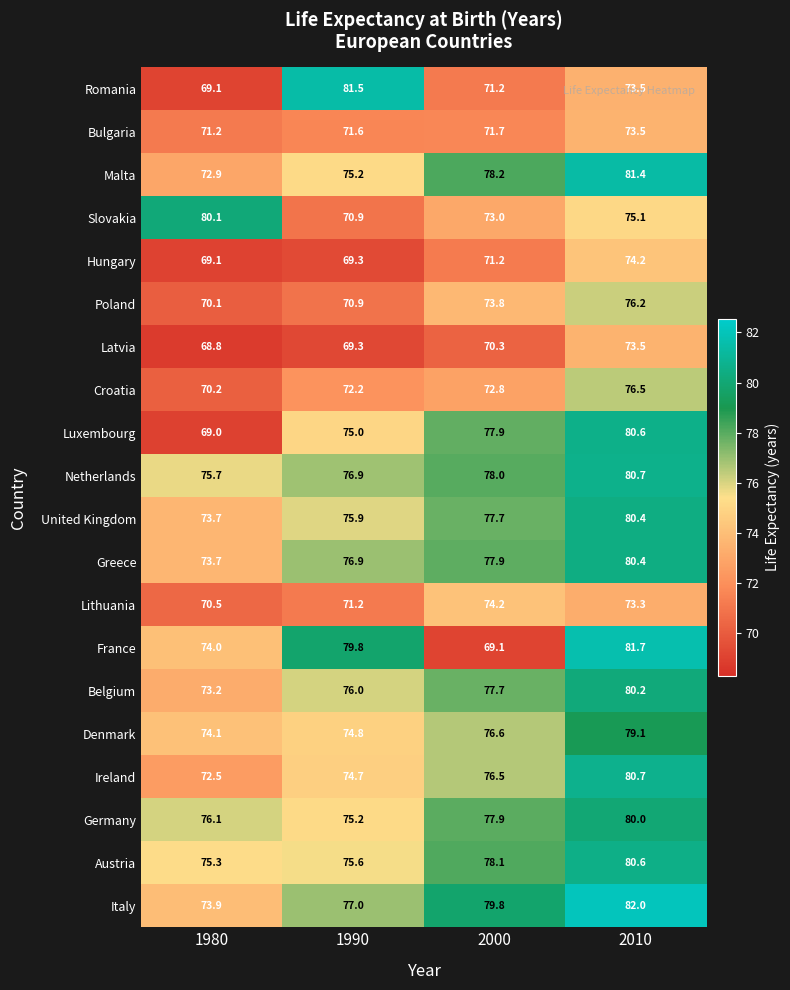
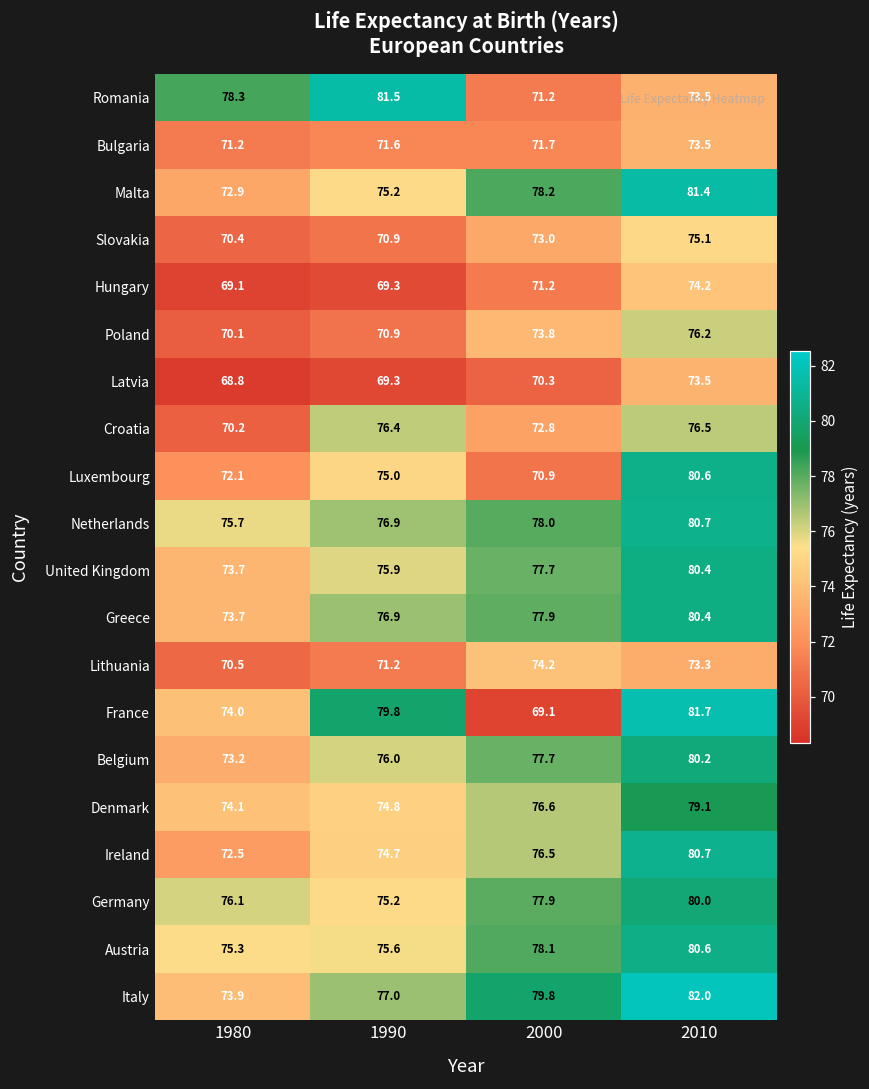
  {
    "Romania": {
-     "1980": 69.1,
+     "1980": 78.3,
      "1990": 81.5,
      "2000": 71.2
    },
    "Bulgaria": {
      "1980": 71.2,
      "1990": 71.6,
      "2000": 71.7,
      "2010": 73.5
    },
    "Malta": {
      "1980": 72.9,
      "1990": 75.2,
      "2000": 78.2,
      "2010": 81.4
    },
    "Slovakia": {
-     "1980": 80.1,
+     "1980": 70.4,
      "1990": 70.9,
      "2000": 73.0,
      "2010": 75.1
    },
    "Hungary": {
      "1980": 69.1,
      "1990": 69.3,
      "2000": 71.2,
      "2010": 74.2
    },
    "Poland": {
      "1980": 70.1,
      "1990": 70.9,
      "2000": 73.8,
      "2010": 76.2
    },
    "Latvia": {
      "1980": 68.8,
      "1990": 69.3,
      "2000": 70.3,
      "2010": 73.5
    },
    "Croatia": {
      "1980": 70.2,
-     "1990": 72.2,
+     "1990": 76.4,
      "2000": 72.8,
      "2010": 76.5
    },
    "Luxembourg": {
-     "1980": 69.0,
+     "1980": 72.1,
      "1990": 75.0,
-     "2000": 77.9,
+     "2000": 70.9,
      "2010": 80.6
    },
    "Netherlands": {
      "1980": 75.7,
      "1990": 76.9,
      "2000": 78.0,
      "2010": 80.7
    },
    "United Kingdom": {
      "1980": 73.7,
      "1990": 75.9,
      "2000": 77.7,
      "2010": 80.4
    },
    "Greece": {
      "1980": 73.7,
      "1990": 76.9,
      "2000": 77.9,
      "2010": 80.4
    },
    "Lithuania": {
      "1980": 70.5,
      "1990": 71.2,
      "2000": 74.2,
      "2010": 73.3
    },
    "France": {
      "1980": 74.0,
      "1990": 79.8,
      "2000": 69.1,
      "2010": 81.7
    },
    "Belgium": {
      "1980": 73.2,
      "1990": 76.0,
      "2000": 77.7,
      "2010": 80.2
    },
    "Denmark": {
      "1980": 74.1,
      "1990": 74.8,
      "2000": 76.6,
      "2010": 79.1
    },
    "Ireland": {
      "1980": 72.5,
      "1990": 74.7,
      "2000": 76.5,
      "2010": 80.7
    },
    "Germany": {
      "1980": 76.1,
      "1990": 75.2,
      "2000": 77.9,
      "2010": 80.0
    },
    "Austria": {
      "1980": 75.3,
      "1990": 75.6,
      "2000": 78.1,
      "2010": 80.6
    },
    "Italy": {
      "1980": 73.9,
      "1990": 77.0,
      "2000": 79.8,
      "2010": 82.0
    }
  }
